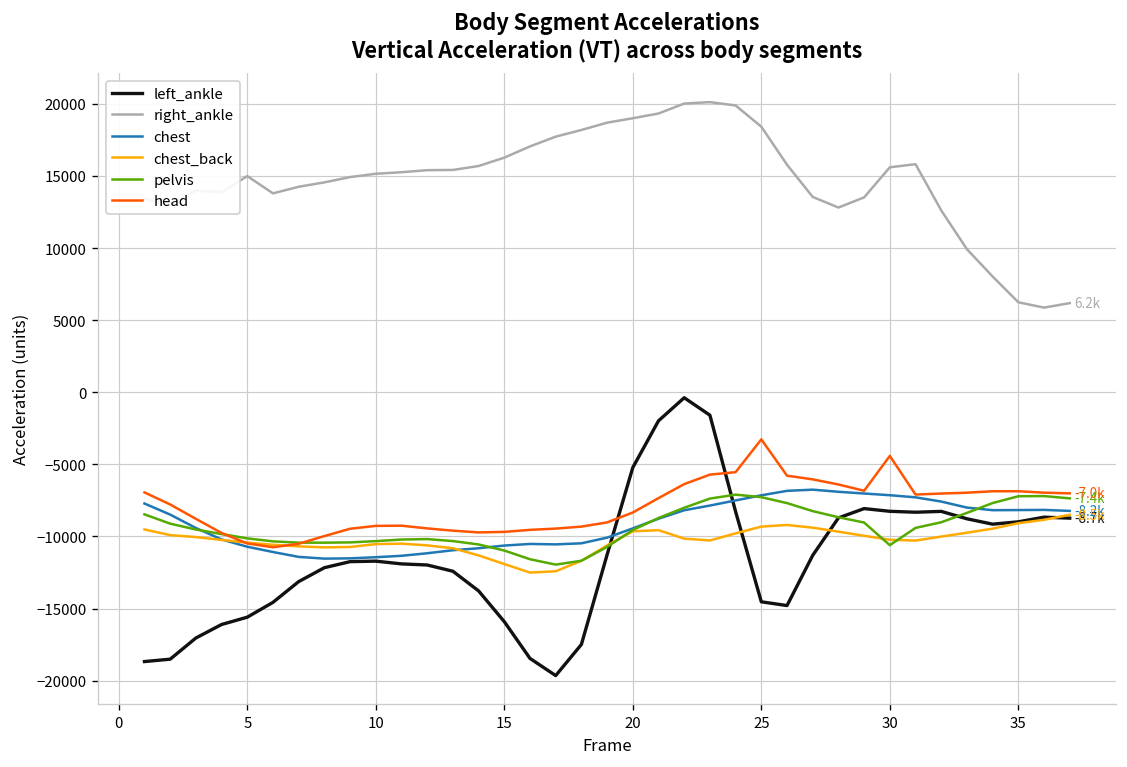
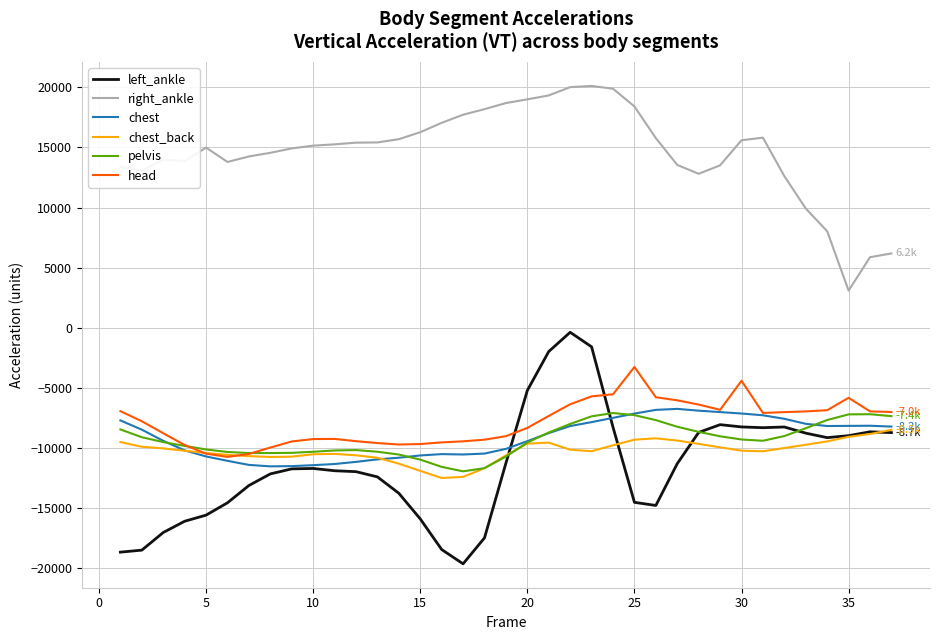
  {
    "left_ankle": {
      "5": -15600,
      "10": -11700,
      "15": -15900,
      "20": -5200,
      "25": -14500,
      "30": -8300
    },
    "right_ankle": {
      "5": 15000,
      "10": 15100,
      "15": 16300,
      "20": 19000,
      "25": 18400,
      "30": 15600,
-     "35": 6200
+     "35": 3100
    },
    "chest": {
      "5": -10700,
      "10": -11400,
      "15": -10600,
      "30": -7100,
      "35": -8200
    },
    "chest_back": {
      "15": -11900,
      "25": -9300,
      "30": -10200
    },
    "pelvis": {
      "5": -10100,
      "15": -11000,
-     "30": -10600,
+     "30": -9300,
      "35": -7200
    },
    "head": {
      "10": -9300,
      "15": -9700,
      "20": -8300,
      "25": -3300,
      "30": -4400,
-     "35": -6900
+     "35": -5800
    }
  }
